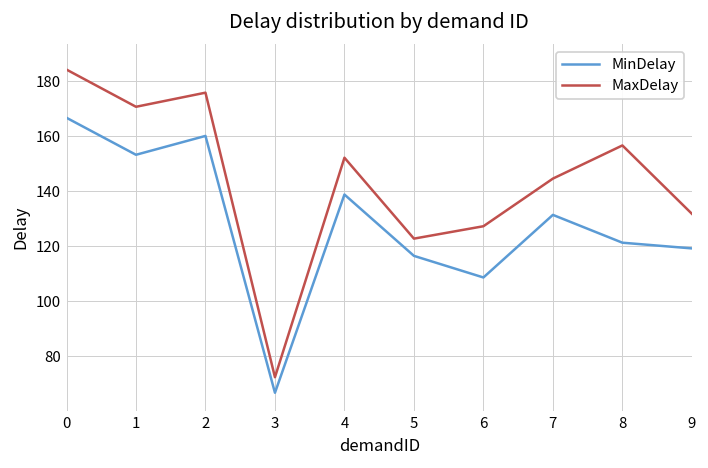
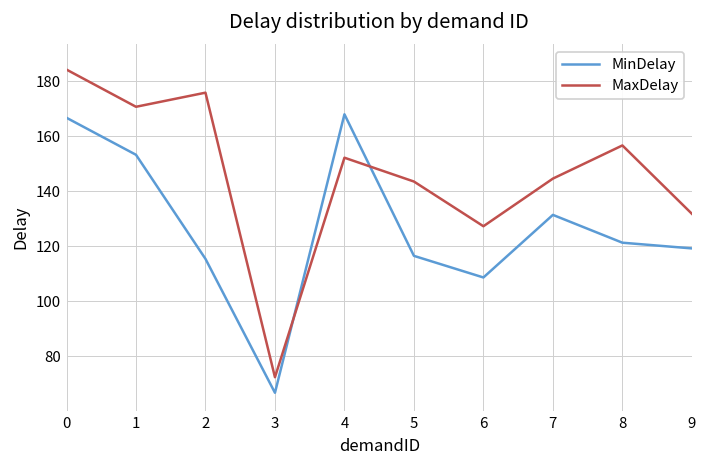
  {
    "MinDelay": {
      "0": 167,
      "1": 153,
-     "2": 160,
+     "2": 115,
      "3": 67,
-     "4": 139,
+     "4": 168,
      "5": 116,
      "6": 109,
      "7": 131,
      "8": 121,
      "9": 119
    },
    "MaxDelay": {
      "0": 184,
      "1": 171,
      "2": 176,
      "3": 72,
      "4": 152,
-     "5": 123,
+     "5": 144,
      "6": 127,
      "7": 145,
      "8": 157,
      "9": 132
    }
  }
